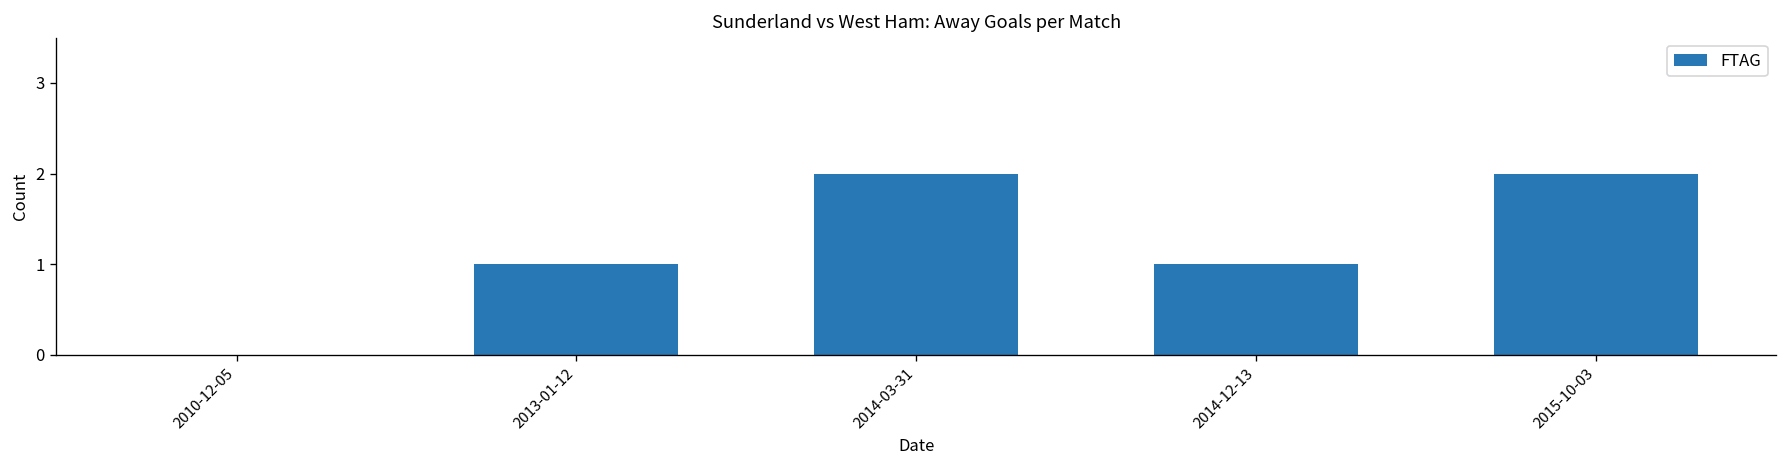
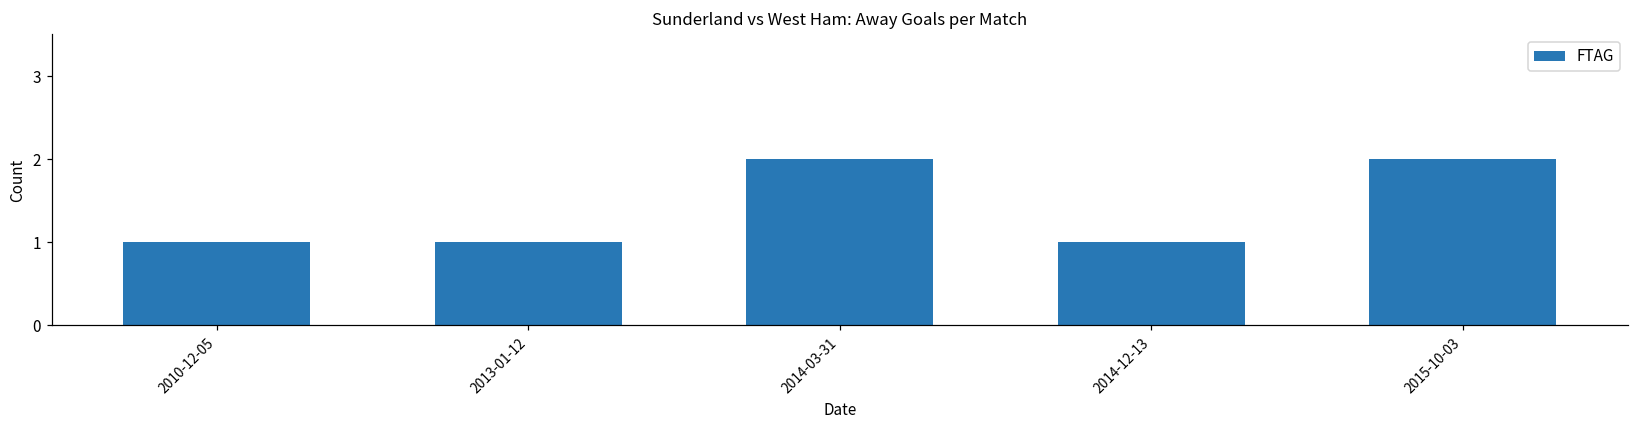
  {
-   "2010-12-05": 0,
+   "2010-12-05": 1,
    "2013-01-12": 1,
    "2014-03-31": 2,
    "2014-12-13": 1,
    "2015-10-03": 2
  }
